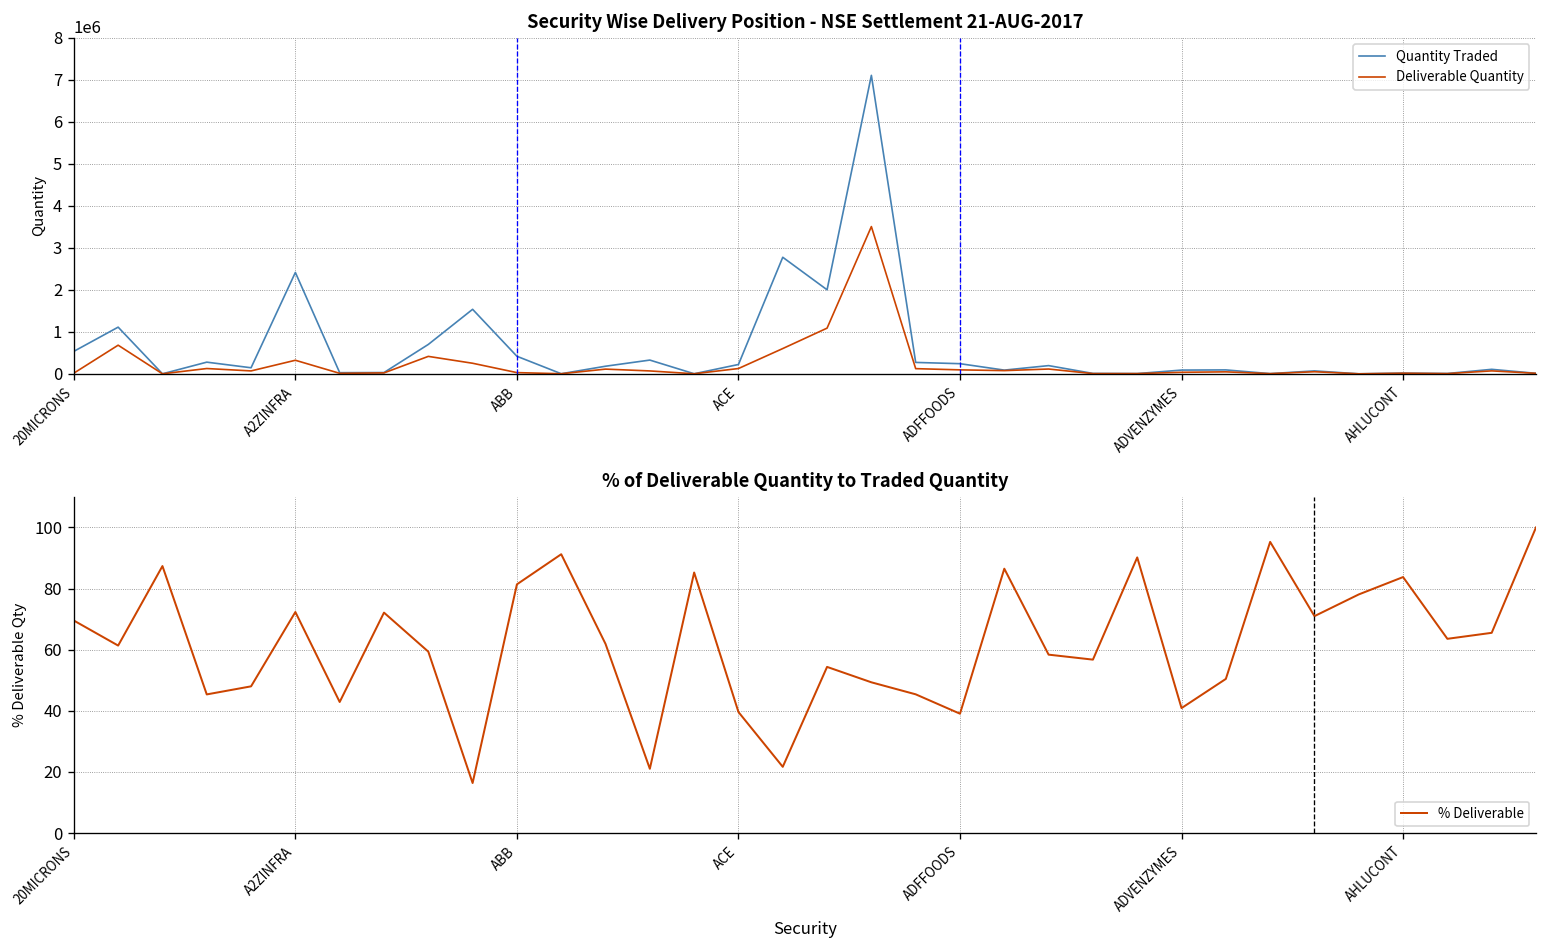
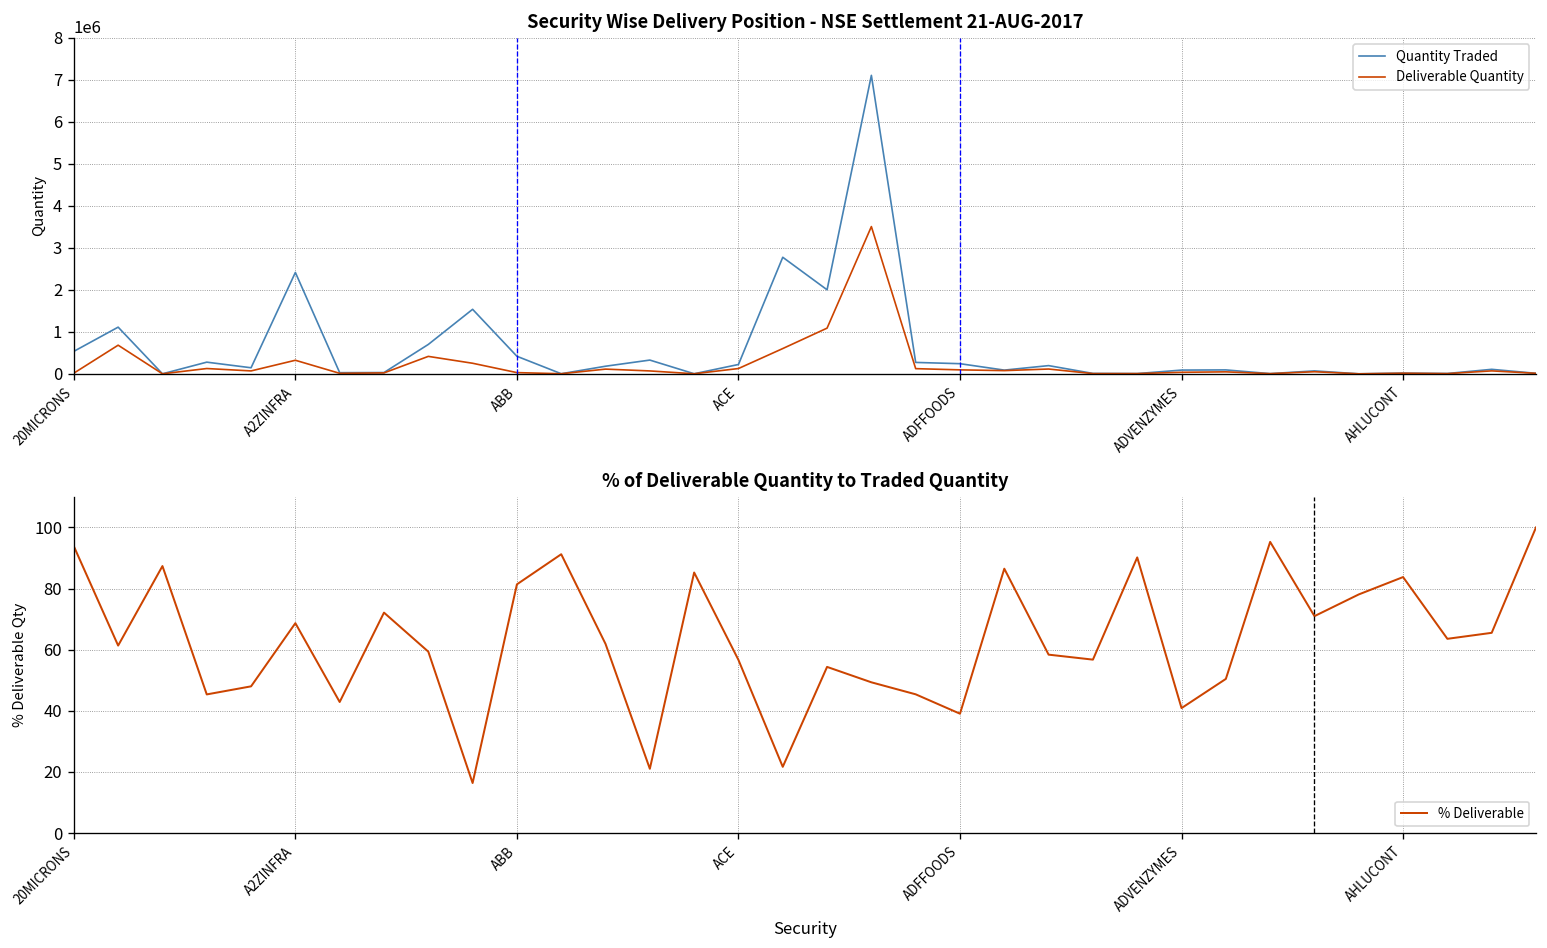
  {
    "Security Wise Delivery Position - NSE Settlement 21-AUG-2017": {
      "Quantity Traded": {
        "20MICRONS": 500000,
        "A2ZINFRA": 2400000,
        "ABB": 400000,
        "ACE": 200000,
        "ADFFOODS": 200000
      },
      "Deliverable Quantity": {
        "20MICRONS": 0,
        "A2ZINFRA": 300000,
        "ABB": 0,
        "ACE": 100000,
        "ADFFOODS": 100000
      }
    },
    "% of Deliverable Quantity to Traded Quantity": {
-     "20MICRONS": 70,
-     "A2ZINFRA": 72,
+     "20MICRONS": 94,
+     "A2ZINFRA": 69,
      "ABB": 81,
-     "ACE": 40,
+     "ACE": 57,
      "ADFFOODS": 39,
      "ADVENZYMES": 41,
      "AHLUCONT": 84
    }
  }
